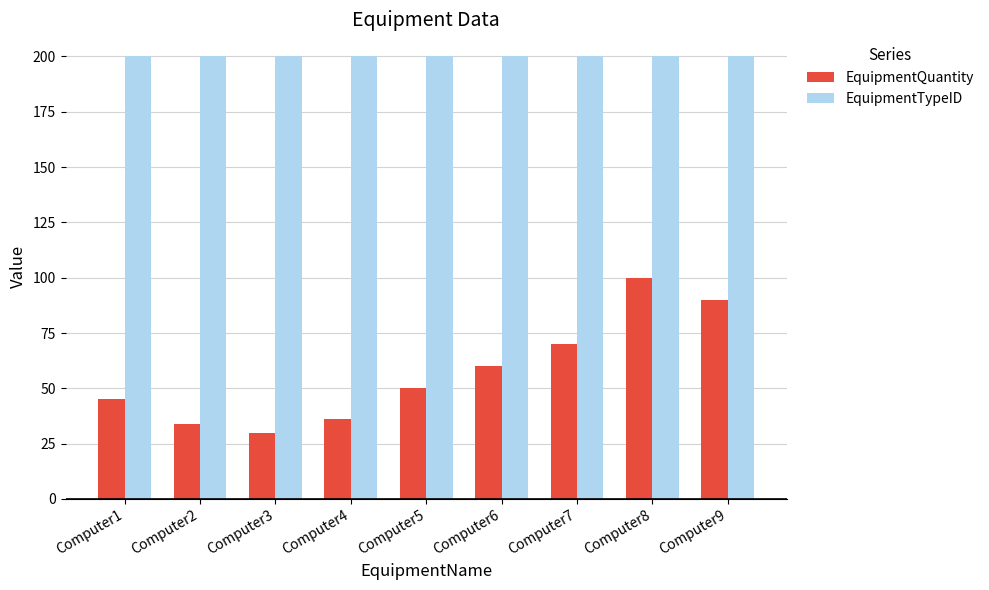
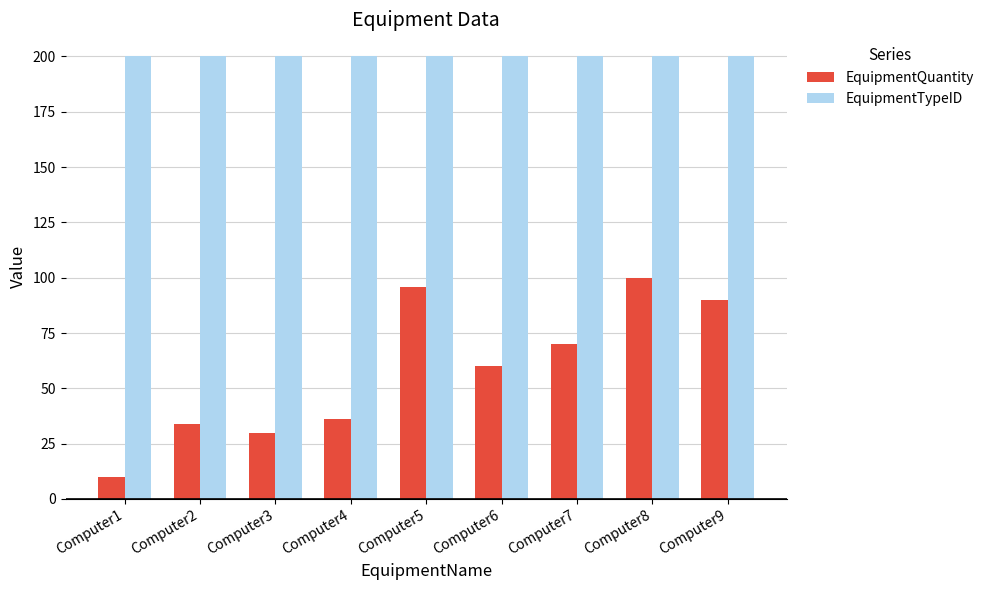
  {
    "EquipmentQuantity": {
-     "Computer1": 45,
+     "Computer1": 10,
      "Computer2": 34,
      "Computer3": 30,
      "Computer4": 36,
-     "Computer5": 50,
+     "Computer5": 96,
      "Computer6": 60,
      "Computer7": 70,
      "Computer8": 100,
      "Computer9": 90
    },
    "EquipmentTypeID": {
      "Computer1": 200,
      "Computer2": 200,
      "Computer3": 200,
      "Computer4": 200,
      "Computer5": 200,
      "Computer6": 200,
      "Computer7": 200,
      "Computer8": 200,
      "Computer9": 200
    }
  }
